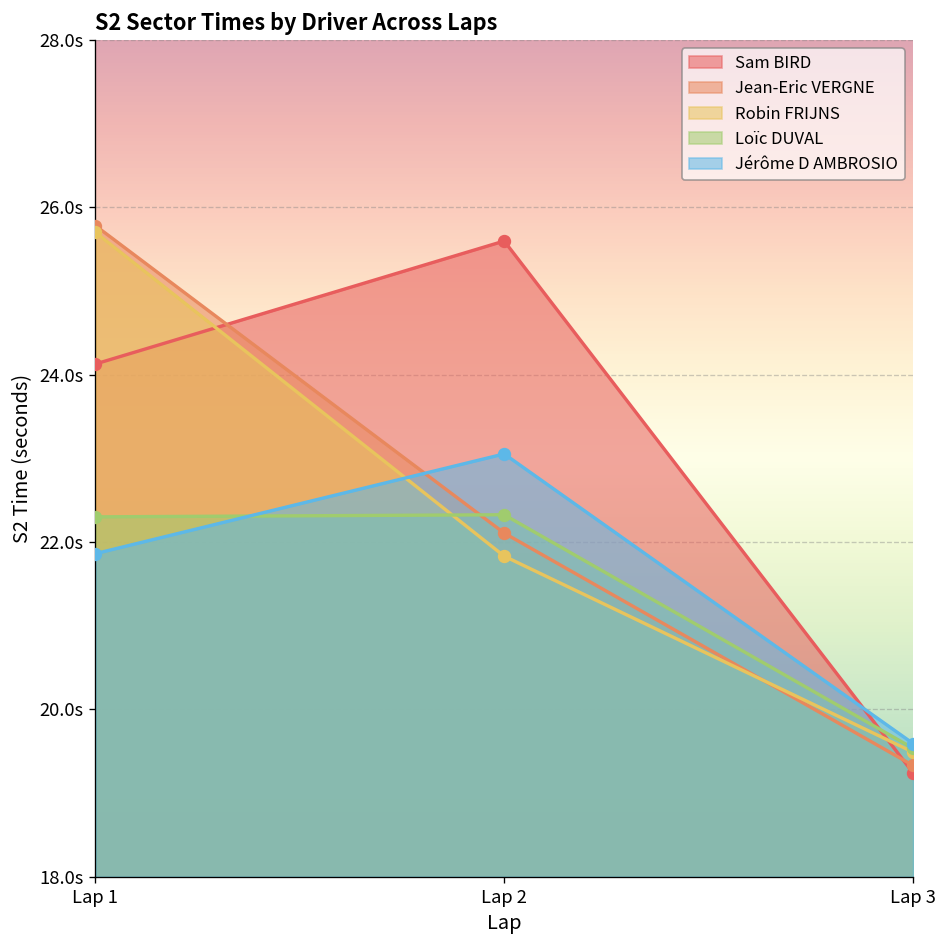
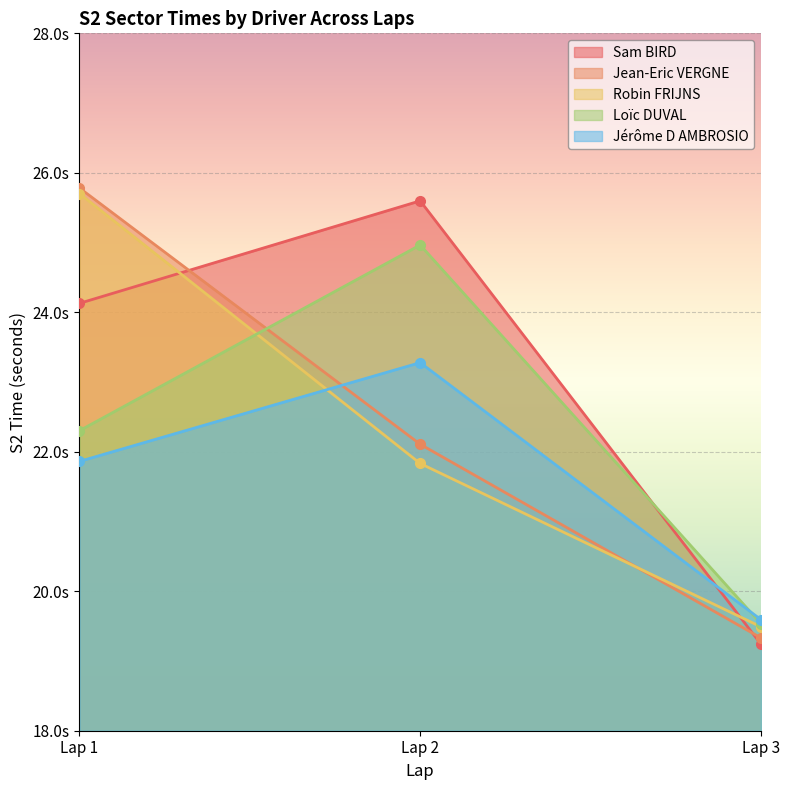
  {
    "Loïc DUVAL": {
      "Lap 1": "22.3s",
-     "Lap 2": "22.3s",
+     "Lap 2": "25.0s",
      "Lap 3": "19.5s"
    },
    "Jérôme D AMBROSIO": {
      "Lap 1": "21.9s",
-     "Lap 2": "23.1s",
+     "Lap 2": "23.3s",
      "Lap 3": "19.6s"
    }
  }
